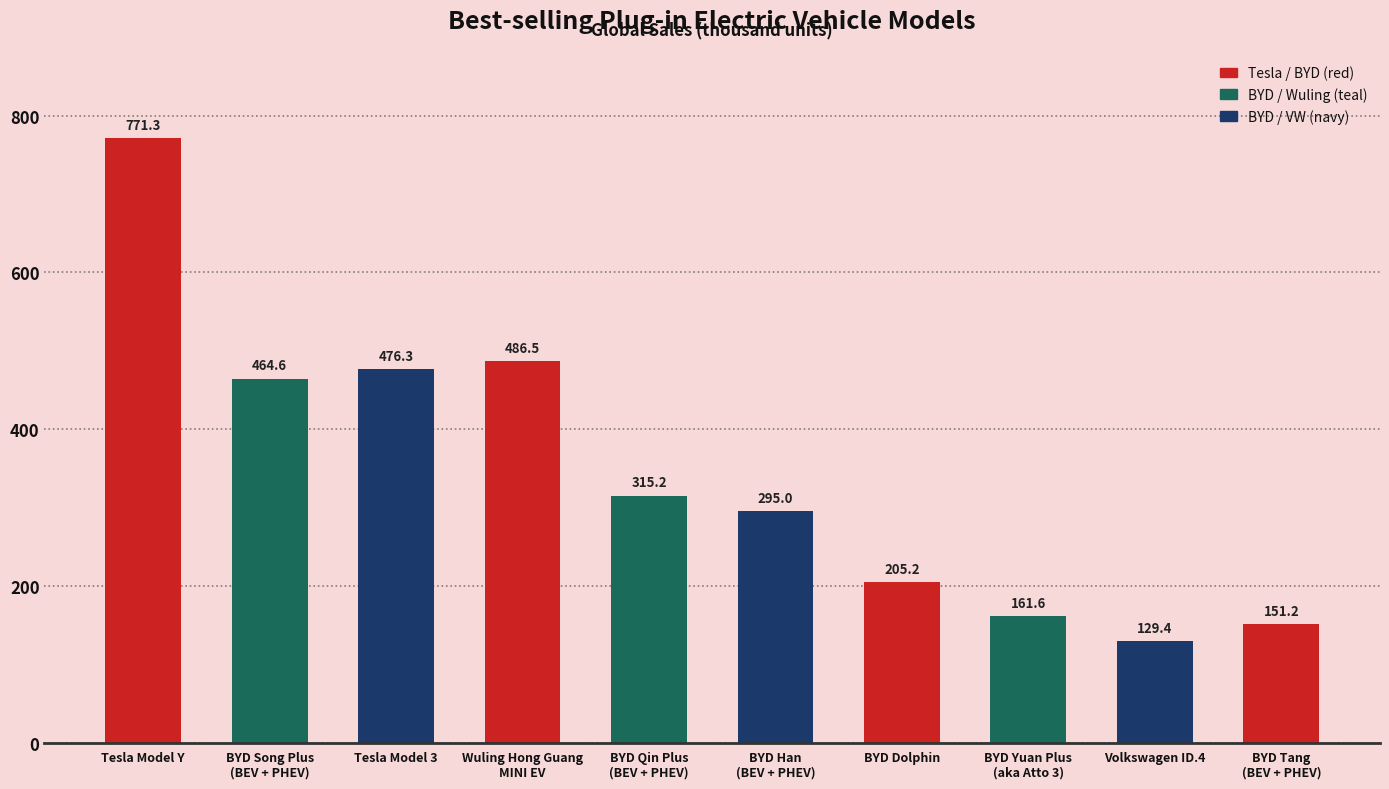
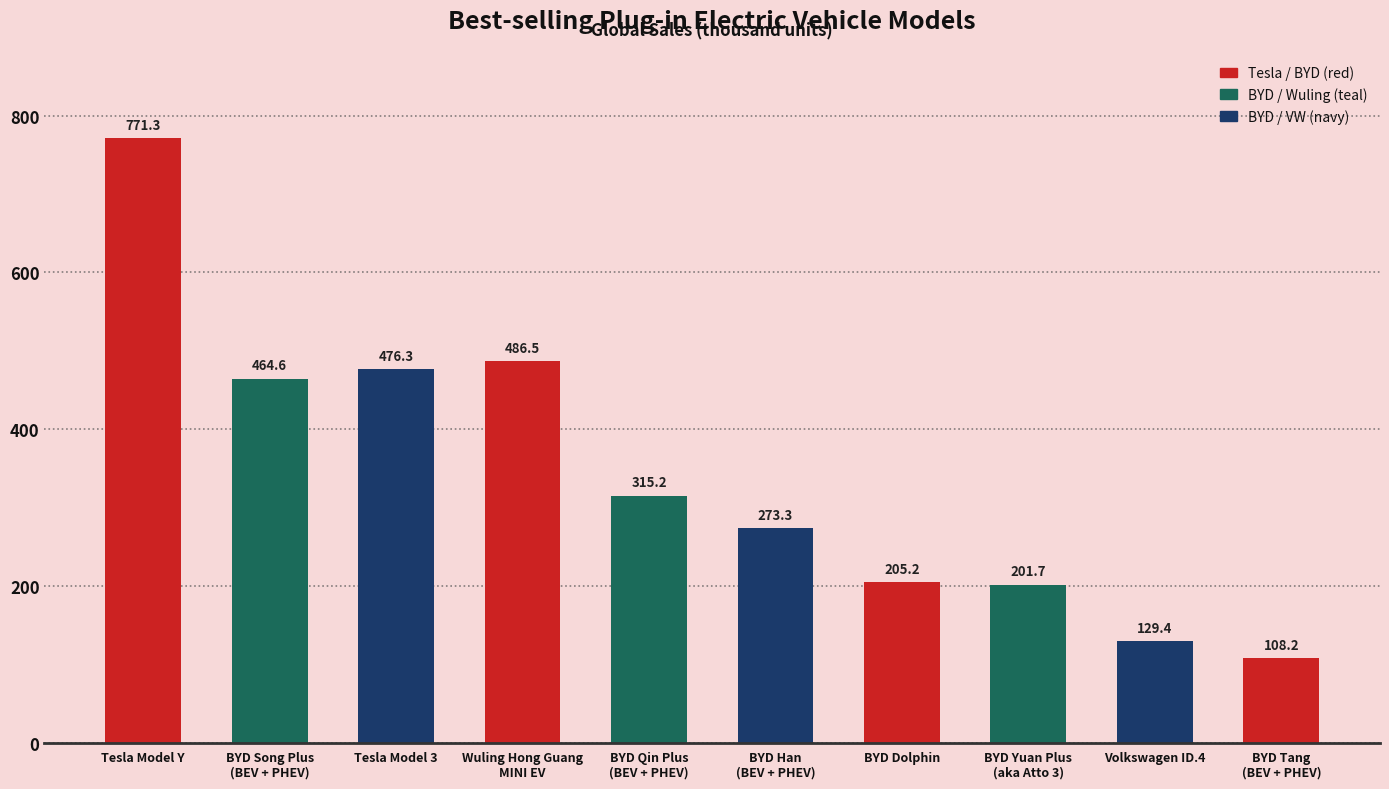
  {
    "Tesla Model Y": 771.3,
    "BYD Song Plus (BEV + PHEV)": 464.6,
    "Tesla Model 3": 476.3,
    "Wuling Hong Guang MINI EV": 486.5,
    "BYD Qin Plus (BEV + PHEV)": 315.2,
-   "BYD Han (BEV + PHEV)": 295.0,
+   "BYD Han (BEV + PHEV)": 273.3,
    "BYD Dolphin": 205.2,
-   "BYD Yuan Plus (aka Atto 3)": 161.6,
+   "BYD Yuan Plus (aka Atto 3)": 201.7,
    "Volkswagen ID.4": 129.4,
-   "BYD Tang (BEV + PHEV)": 151.2
+   "BYD Tang (BEV + PHEV)": 108.2
  }
